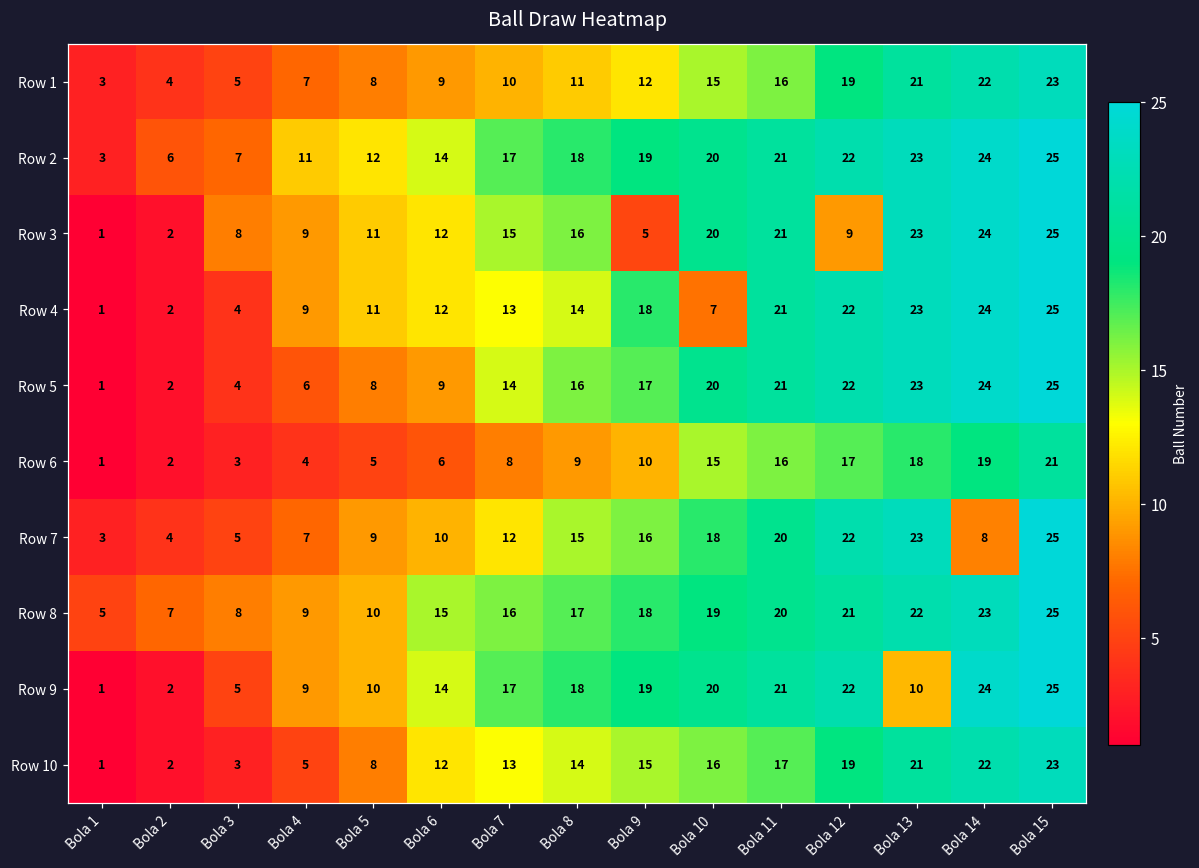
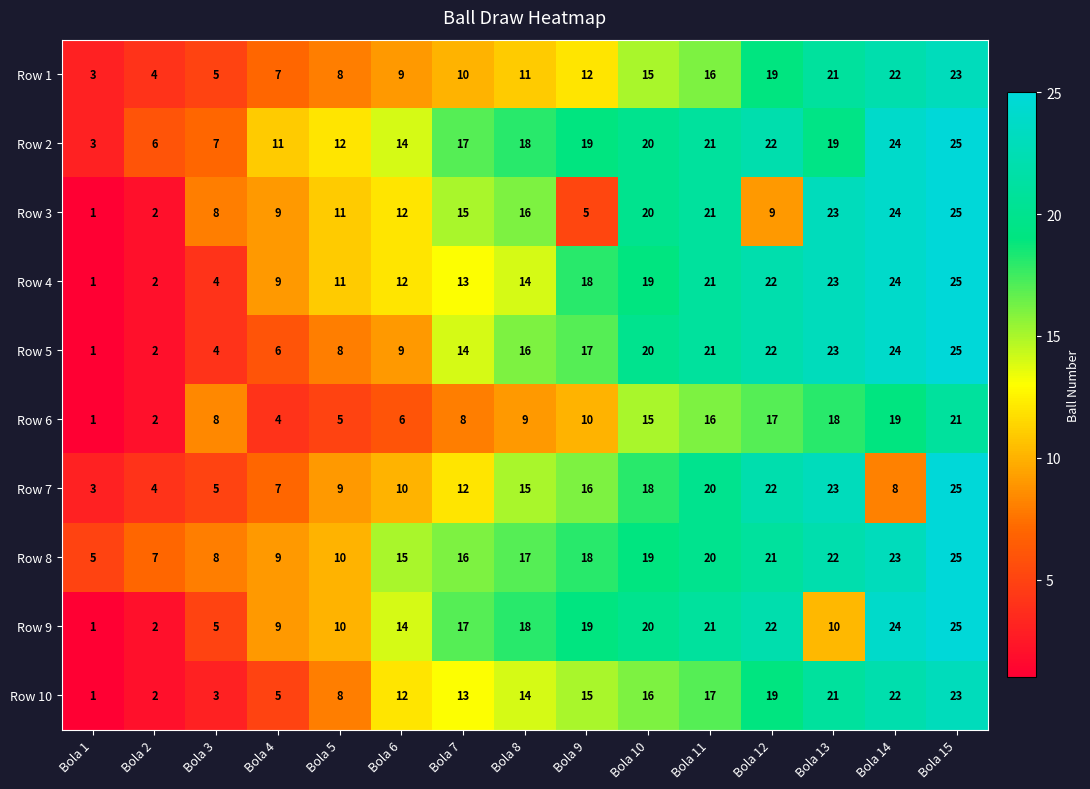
  {
    "Row 1": {
      "Bola 1": 3,
      "Bola 2": 4,
      "Bola 3": 5,
      "Bola 4": 7,
      "Bola 5": 8,
      "Bola 6": 9,
      "Bola 7": 10,
      "Bola 8": 11,
      "Bola 9": 12,
      "Bola 10": 15,
      "Bola 11": 16,
      "Bola 12": 19,
      "Bola 13": 21,
      "Bola 14": 22,
      "Bola 15": 23
    },
    "Row 2": {
      "Bola 1": 3,
      "Bola 2": 6,
      "Bola 3": 7,
      "Bola 4": 11,
      "Bola 5": 12,
      "Bola 6": 14,
      "Bola 7": 17,
      "Bola 8": 18,
      "Bola 9": 19,
      "Bola 10": 20,
      "Bola 11": 21,
      "Bola 12": 22,
-     "Bola 13": 23,
+     "Bola 13": 19,
      "Bola 14": 24,
      "Bola 15": 25
    },
    "Row 3": {
      "Bola 1": 1,
      "Bola 2": 2,
      "Bola 3": 8,
      "Bola 4": 9,
      "Bola 5": 11,
      "Bola 6": 12,
      "Bola 7": 15,
      "Bola 8": 16,
      "Bola 9": 5,
      "Bola 10": 20,
      "Bola 11": 21,
      "Bola 12": 9,
      "Bola 13": 23,
      "Bola 14": 24,
      "Bola 15": 25
    },
    "Row 4": {
      "Bola 1": 1,
      "Bola 2": 2,
      "Bola 3": 4,
      "Bola 4": 9,
      "Bola 5": 11,
      "Bola 6": 12,
      "Bola 7": 13,
      "Bola 8": 14,
      "Bola 9": 18,
-     "Bola 10": 7,
+     "Bola 10": 19,
      "Bola 11": 21,
      "Bola 12": 22,
      "Bola 13": 23,
      "Bola 14": 24,
      "Bola 15": 25
    },
    "Row 5": {
      "Bola 1": 1,
      "Bola 2": 2,
      "Bola 3": 4,
      "Bola 4": 6,
      "Bola 5": 8,
      "Bola 6": 9,
      "Bola 7": 14,
      "Bola 8": 16,
      "Bola 9": 17,
      "Bola 10": 20,
      "Bola 11": 21,
      "Bola 12": 22,
      "Bola 13": 23,
      "Bola 14": 24,
      "Bola 15": 25
    },
    "Row 6": {
      "Bola 1": 1,
      "Bola 2": 2,
-     "Bola 3": 3,
+     "Bola 3": 8,
      "Bola 4": 4,
      "Bola 5": 5,
      "Bola 6": 6,
      "Bola 7": 8,
      "Bola 8": 9,
      "Bola 9": 10,
      "Bola 10": 15,
      "Bola 11": 16,
      "Bola 12": 17,
      "Bola 13": 18,
      "Bola 14": 19,
      "Bola 15": 21
    },
    "Row 7": {
      "Bola 1": 3,
      "Bola 2": 4,
      "Bola 3": 5,
      "Bola 4": 7,
      "Bola 5": 9,
      "Bola 6": 10,
      "Bola 7": 12,
      "Bola 8": 15,
      "Bola 9": 16,
      "Bola 10": 18,
      "Bola 11": 20,
      "Bola 12": 22,
      "Bola 13": 23,
      "Bola 14": 8,
      "Bola 15": 25
    },
    "Row 8": {
      "Bola 1": 5,
      "Bola 2": 7,
      "Bola 3": 8,
      "Bola 4": 9,
      "Bola 5": 10,
      "Bola 6": 15,
      "Bola 7": 16,
      "Bola 8": 17,
      "Bola 9": 18,
      "Bola 10": 19,
      "Bola 11": 20,
      "Bola 12": 21,
      "Bola 13": 22,
      "Bola 14": 23,
      "Bola 15": 25
    },
    "Row 9": {
      "Bola 1": 1,
      "Bola 2": 2,
      "Bola 3": 5,
      "Bola 4": 9,
      "Bola 5": 10,
      "Bola 6": 14,
      "Bola 7": 17,
      "Bola 8": 18,
      "Bola 9": 19,
      "Bola 10": 20,
      "Bola 11": 21,
      "Bola 12": 22,
      "Bola 13": 10,
      "Bola 14": 24,
      "Bola 15": 25
    },
    "Row 10": {
      "Bola 1": 1,
      "Bola 2": 2,
      "Bola 3": 3,
      "Bola 4": 5,
      "Bola 5": 8,
      "Bola 6": 12,
      "Bola 7": 13,
      "Bola 8": 14,
      "Bola 9": 15,
      "Bola 10": 16,
      "Bola 11": 17,
      "Bola 12": 19,
      "Bola 13": 21,
      "Bola 14": 22,
      "Bola 15": 23
    }
  }
